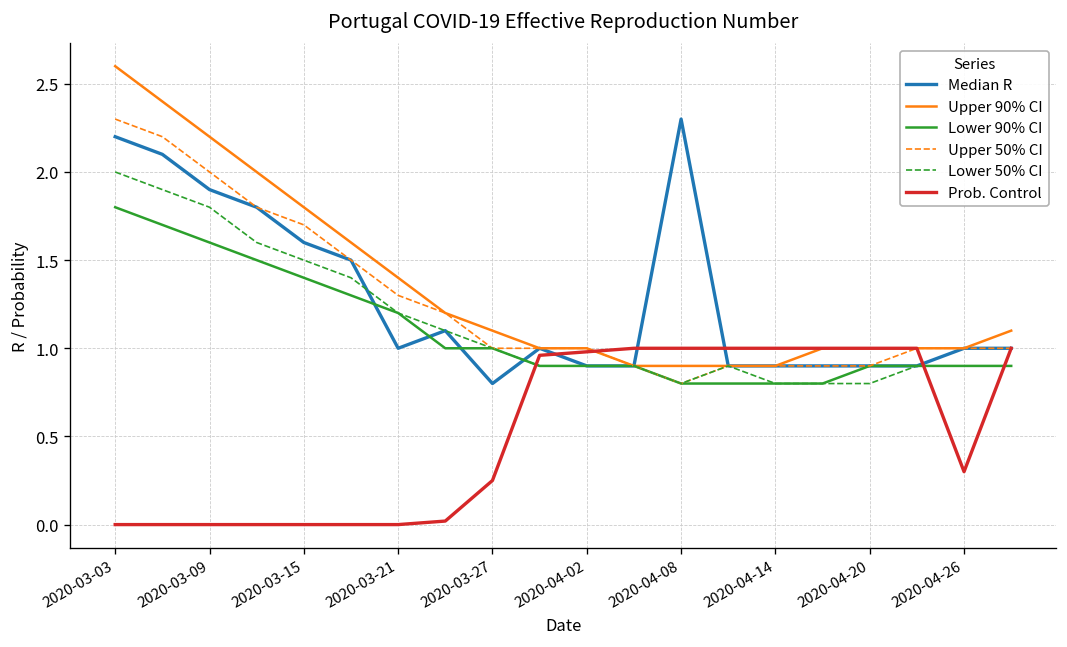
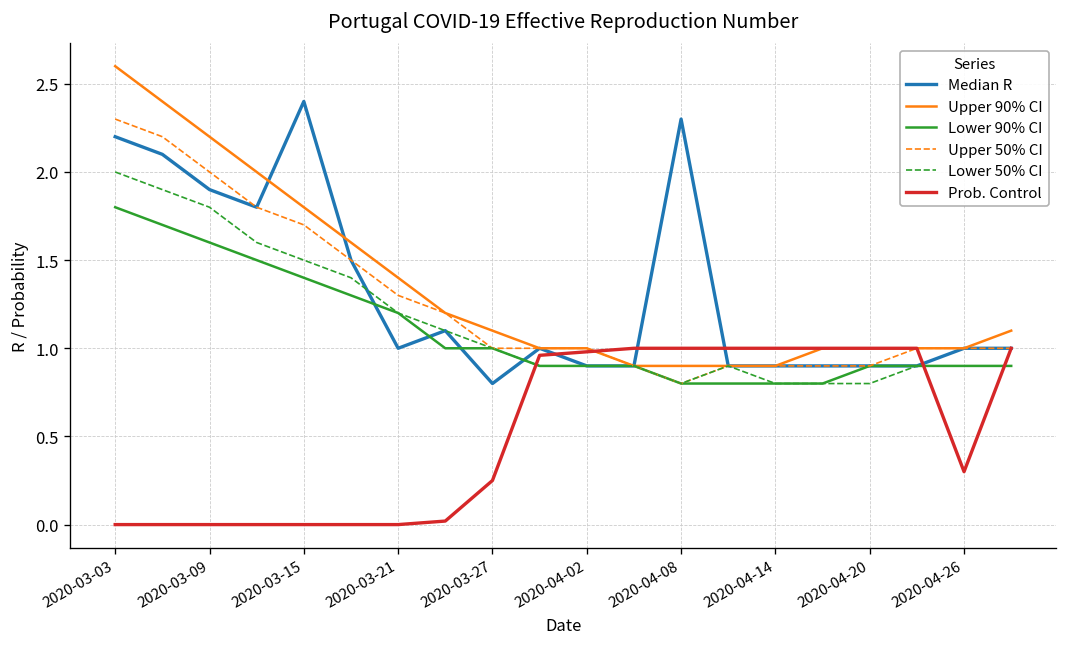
  {
    "Median R": {
      "2020-03-03": 2.2,
      "2020-03-09": 1.9,
-     "2020-03-15": 1.6,
+     "2020-03-15": 2.4,
      "2020-03-21": 1.0,
      "2020-03-27": 0.8,
      "2020-04-08": 2.3
    },
    "Prob. Control": {
      "2020-03-03": 0.0,
      "2020-03-09": 0.0,
      "2020-03-15": 0.0,
      "2020-03-21": 0.0,
      "2020-03-27": 0.25,
      "2020-04-02": 0.98,
      "2020-04-08": 1.0,
      "2020-04-14": 1.0,
      "2020-04-26": 0.3
    }
  }
